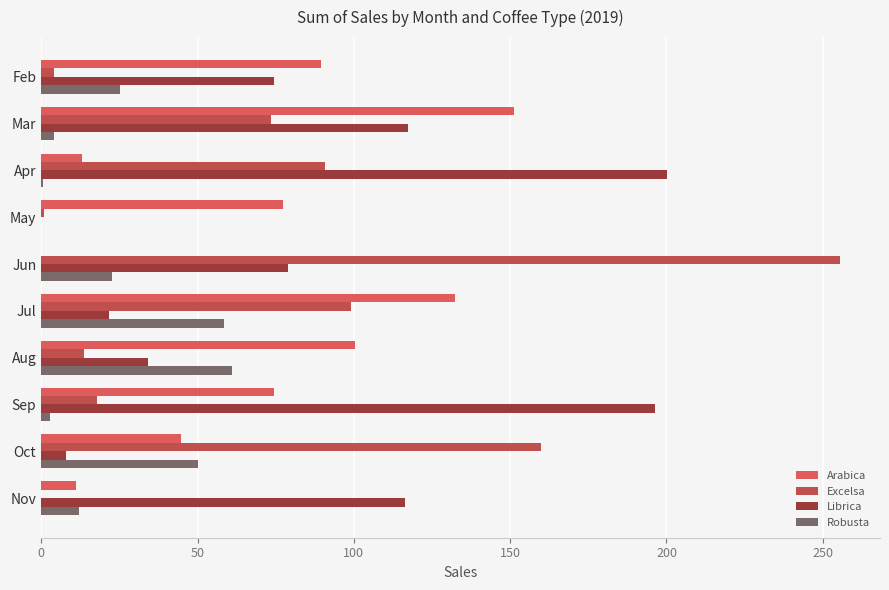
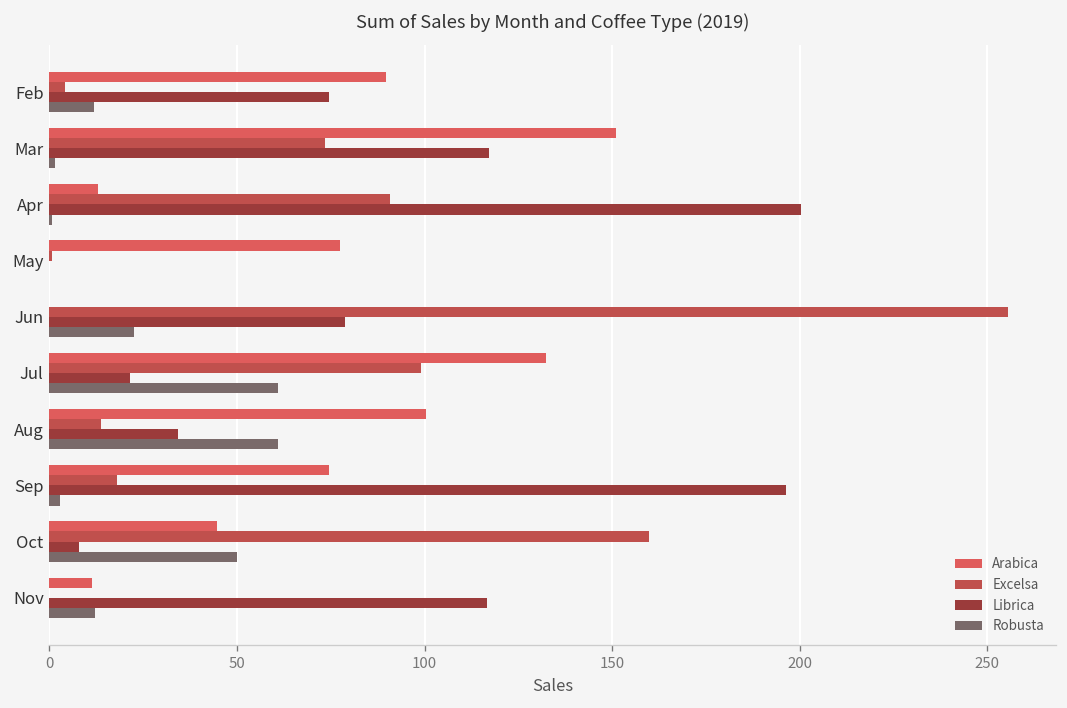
  {
    "Robusta": {
-     "Feb": 25,
-     "Mar": 4,
+     "Feb": 12,
+     "Mar": 1,
      "May": 0,
      "Jun": 23,
-     "Jul": 58,
+     "Jul": 61,
      "Aug": 61,
      "Sep": 3,
      "Oct": 50,
      "Nov": 12
    }
  }
